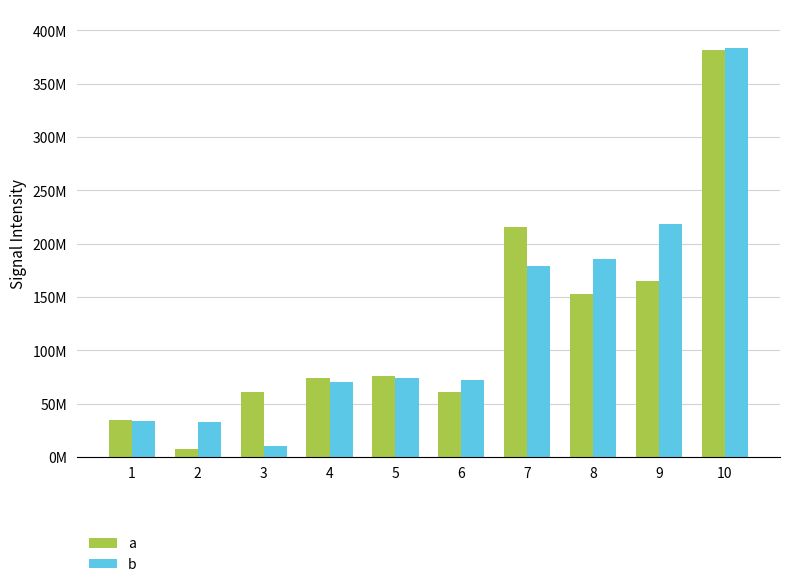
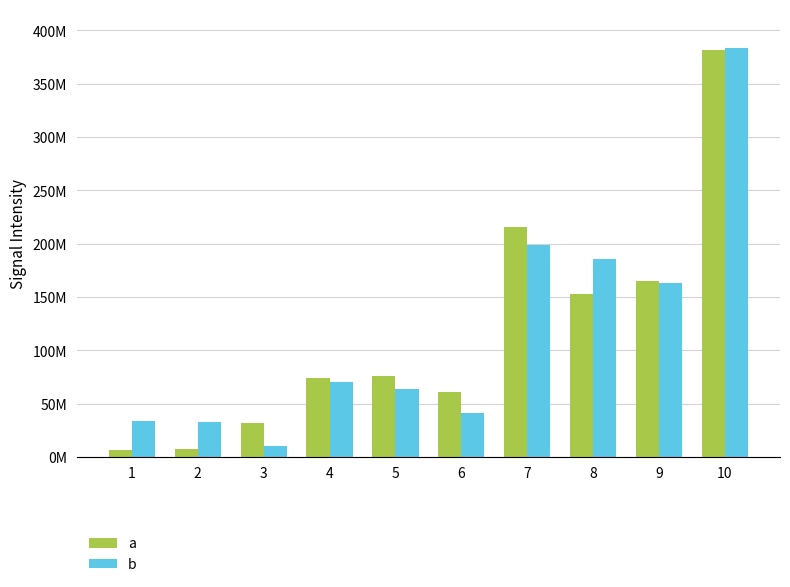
  {
    "a": {
-     "1": 34000000,
+     "1": 7000000,
      "2": 8000000,
-     "3": 61000000,
+     "3": 31000000,
      "4": 74000000,
      "5": 76000000,
      "6": 60000000,
      "7": 216000000,
      "8": 153000000,
      "9": 165000000,
      "10": 382000000
    },
    "b": {
      "1": 34000000,
      "2": 32000000,
      "3": 10000000,
      "4": 70000000,
-     "5": 74000000,
-     "6": 72000000,
-     "7": 179000000,
+     "5": 64000000,
+     "6": 41000000,
+     "7": 198000000,
      "8": 185000000,
-     "9": 218000000,
+     "9": 163000000,
      "10": 384000000
    }
  }
